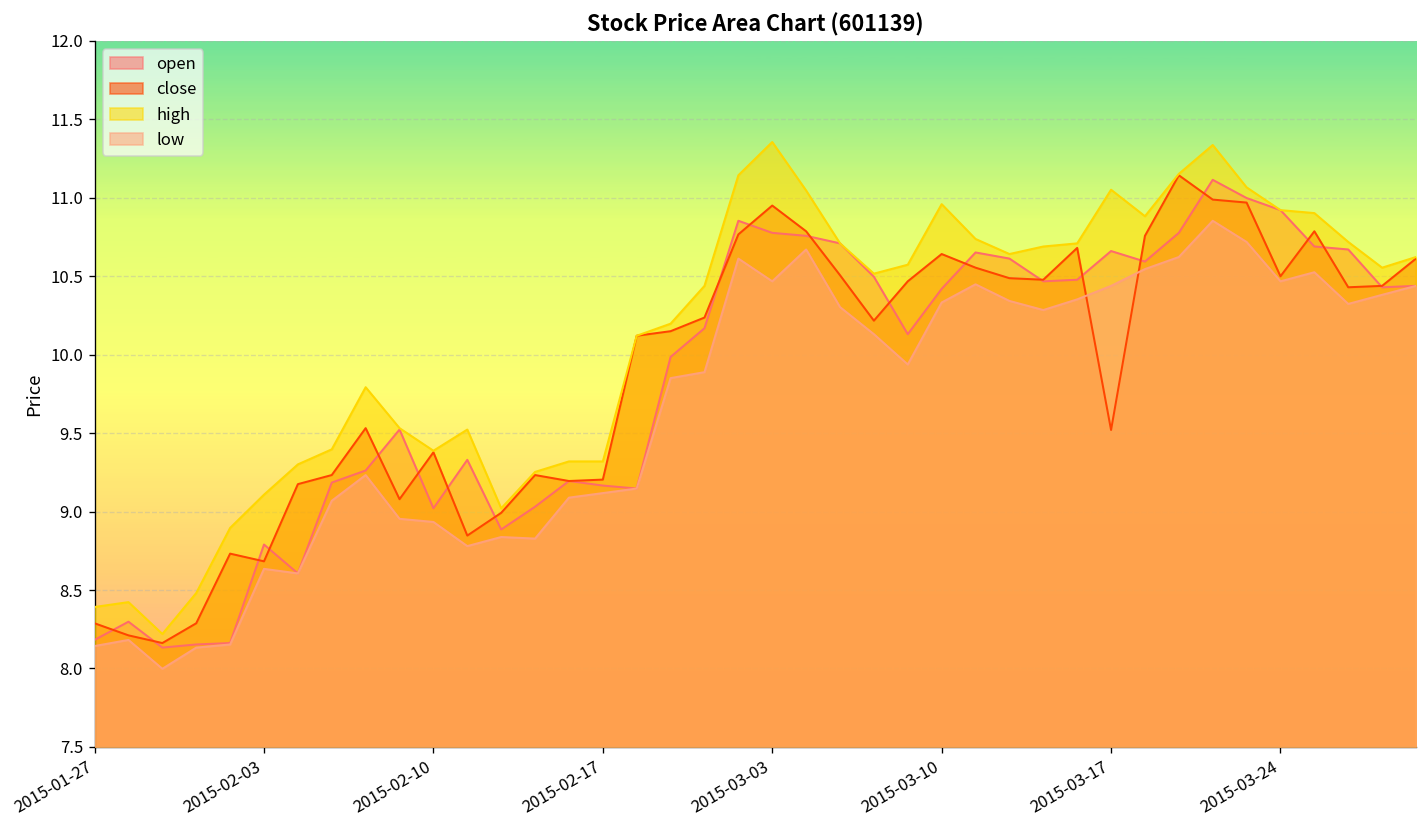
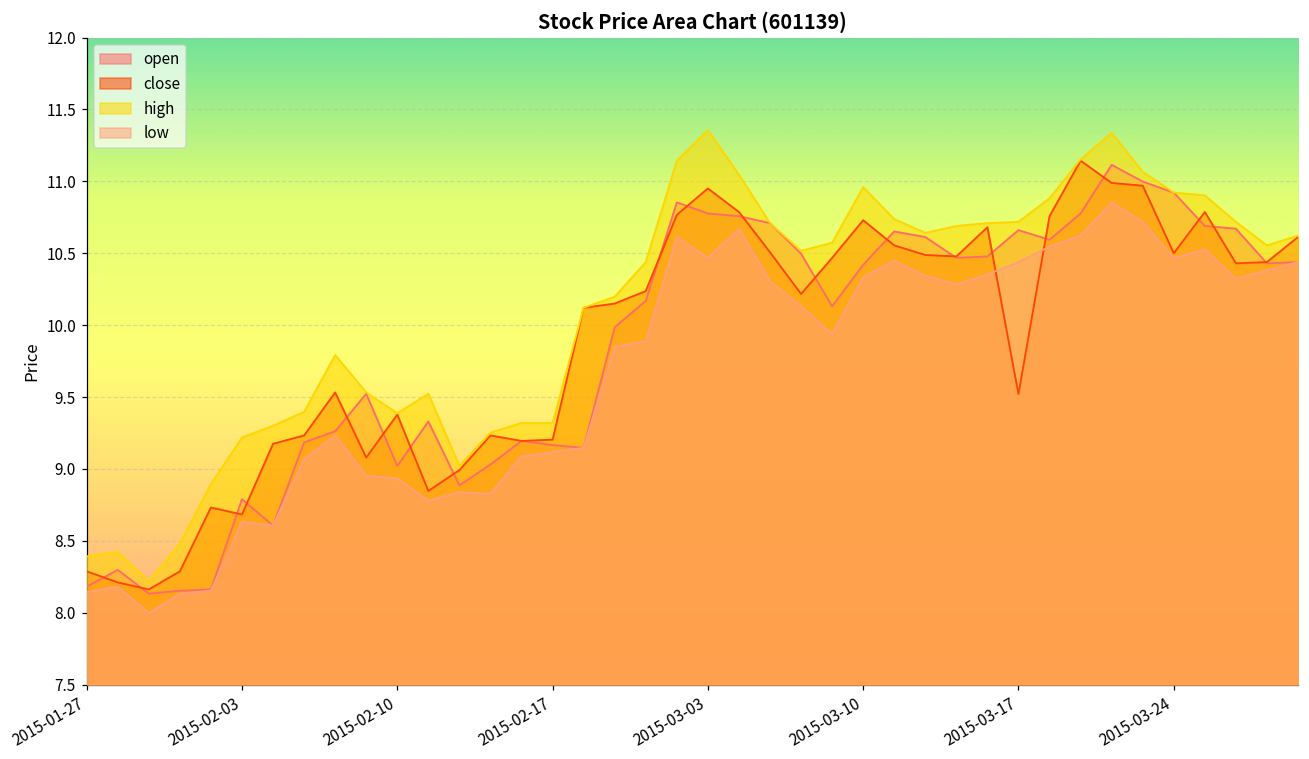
  {
    "close": {
      "2015-01-27": 8.29,
      "2015-02-03": 8.68,
      "2015-02-17": 9.20,
      "2015-03-03": 10.95,
-     "2015-03-10": 10.64,
+     "2015-03-10": 10.73,
      "2015-03-17": 9.52,
      "2015-03-24": 10.50
    },
    "high": {
      "2015-01-27": 8.39,
-     "2015-02-03": 9.11,
+     "2015-02-03": 9.22,
      "2015-02-17": 9.32,
      "2015-03-03": 11.36,
      "2015-03-10": 10.96,
-     "2015-03-17": 11.05
+     "2015-03-17": 10.72
    }
  }
